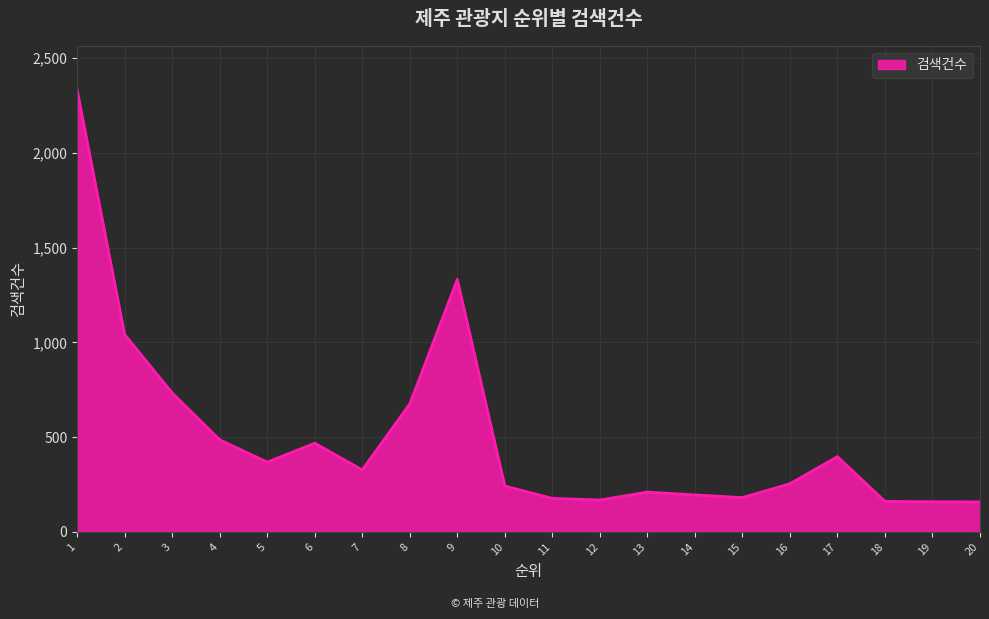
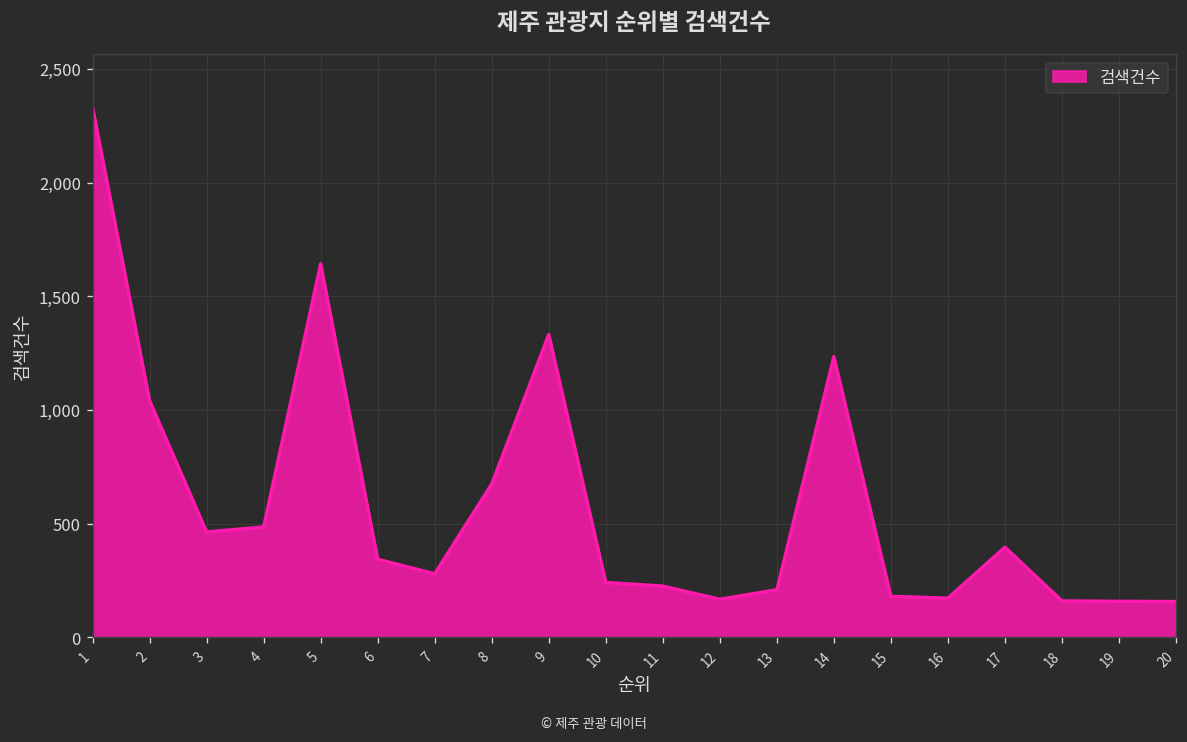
  {
    "1": "2,330",
    "2": "1,040",
-   "3": "730",
+   "3": "460",
    "4": "490",
-   "5": "370",
-   "6": "470",
-   "7": "330",
+   "5": "1,640",
+   "6": "340",
+   "7": "280",
    "8": "680",
    "9": "1,330",
    "10": "240",
-   "11": "180",
+   "11": "230",
    "12": "170",
    "13": "210",
-   "14": "200",
+   "14": "1,240",
    "15": "180",
-   "16": "250",
+   "16": "170",
    "17": "400",
    "18": "160",
    "19": "160",
    "20": "160"
  }
